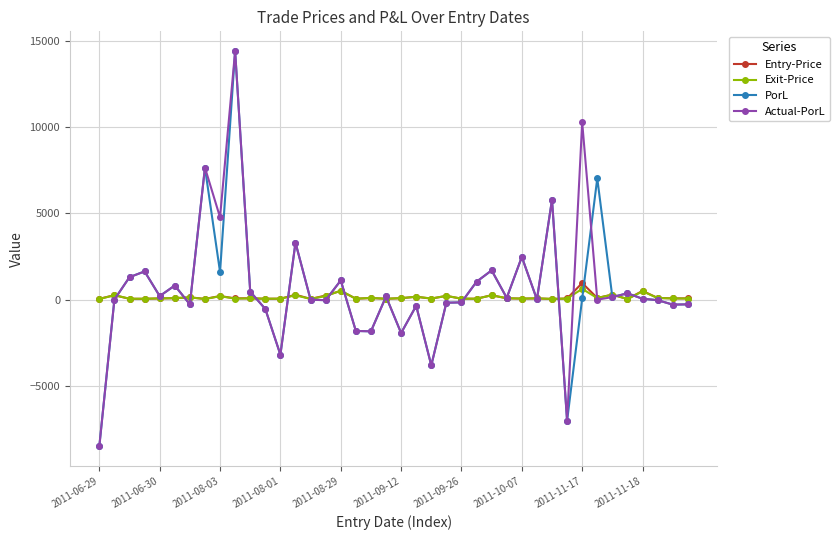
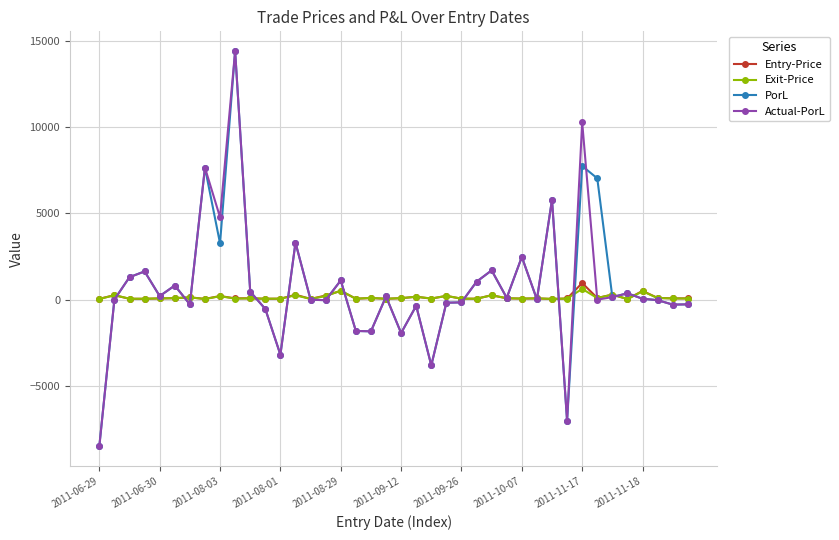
  {
    "Entry-Price": {
      "2011-11-17": 1000
    },
    "Exit-Price": {
      "2011-11-17": 600
    },
    "PorL": {
-     "2011-08-03": 1600,
-     "2011-11-17": 100
+     "2011-08-03": 3300,
+     "2011-11-17": 7800
    },
    "Actual-PorL": {
      "2011-08-03": 4800,
      "2011-11-17": 10300
    }
  }
